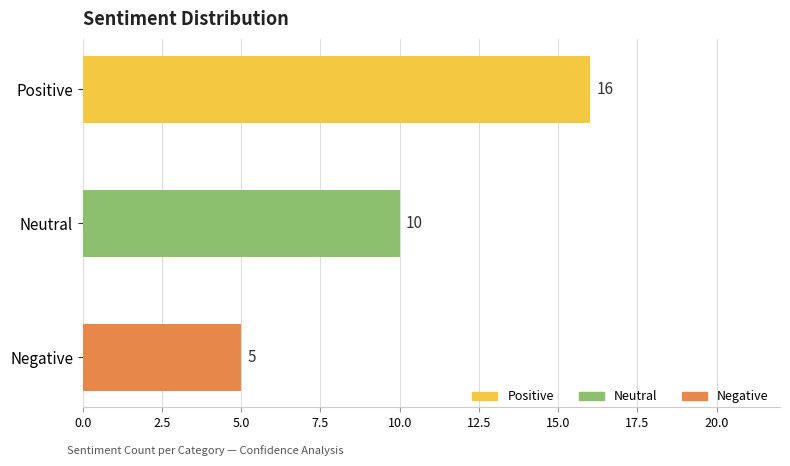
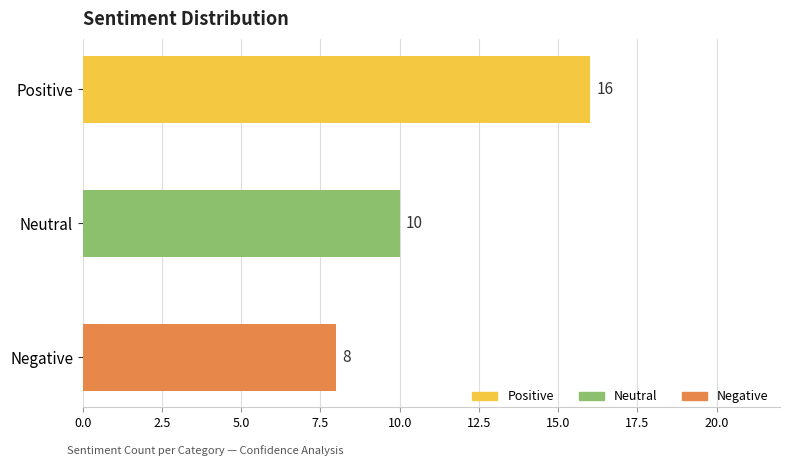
  {
    "Positive": 16,
    "Neutral": 10,
-   "Negative": 5
+   "Negative": 8
  }
